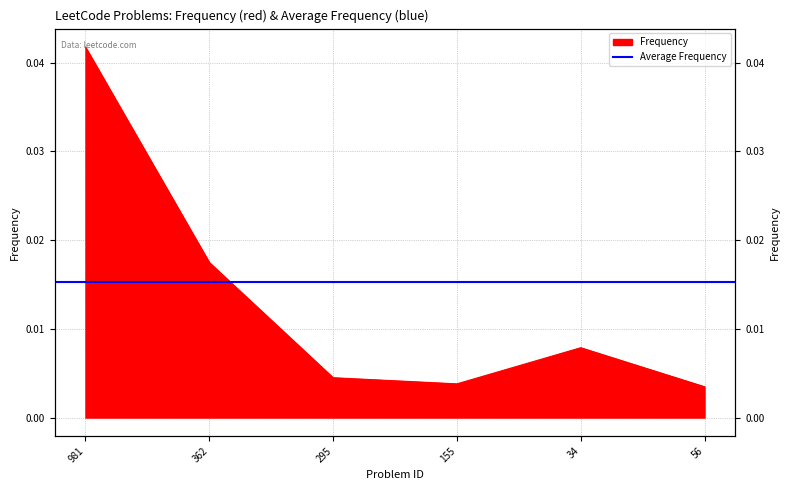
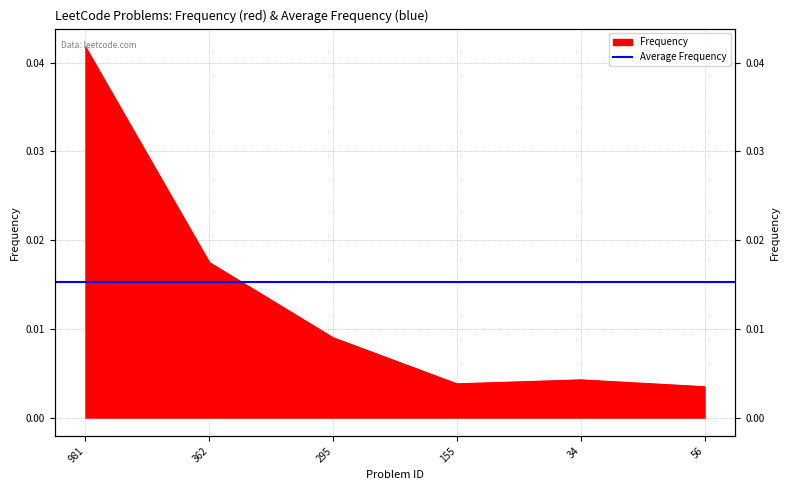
  {
    "981": 0.042,
    "362": 0.017,
-   "295": 0.004,
+   "295": 0.009,
    "155": 0.004,
-   "34": 0.008,
+   "34": 0.004,
    "56": 0.003
  }
